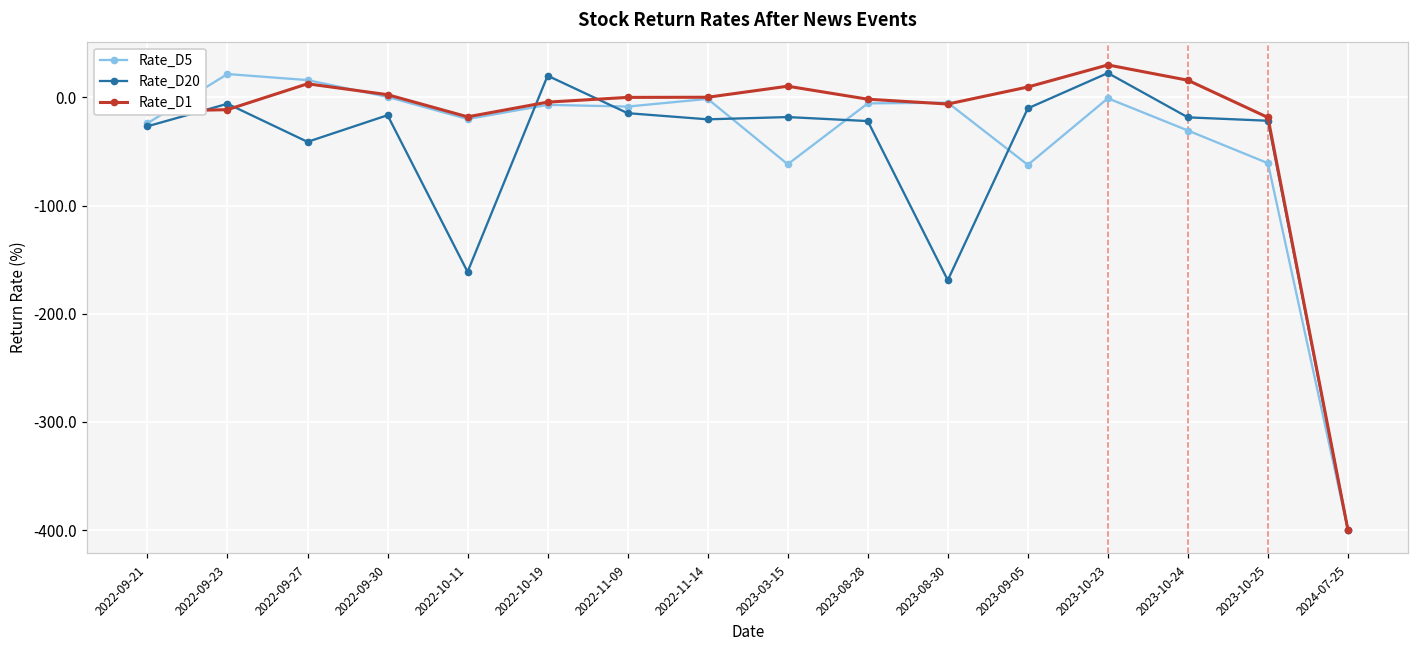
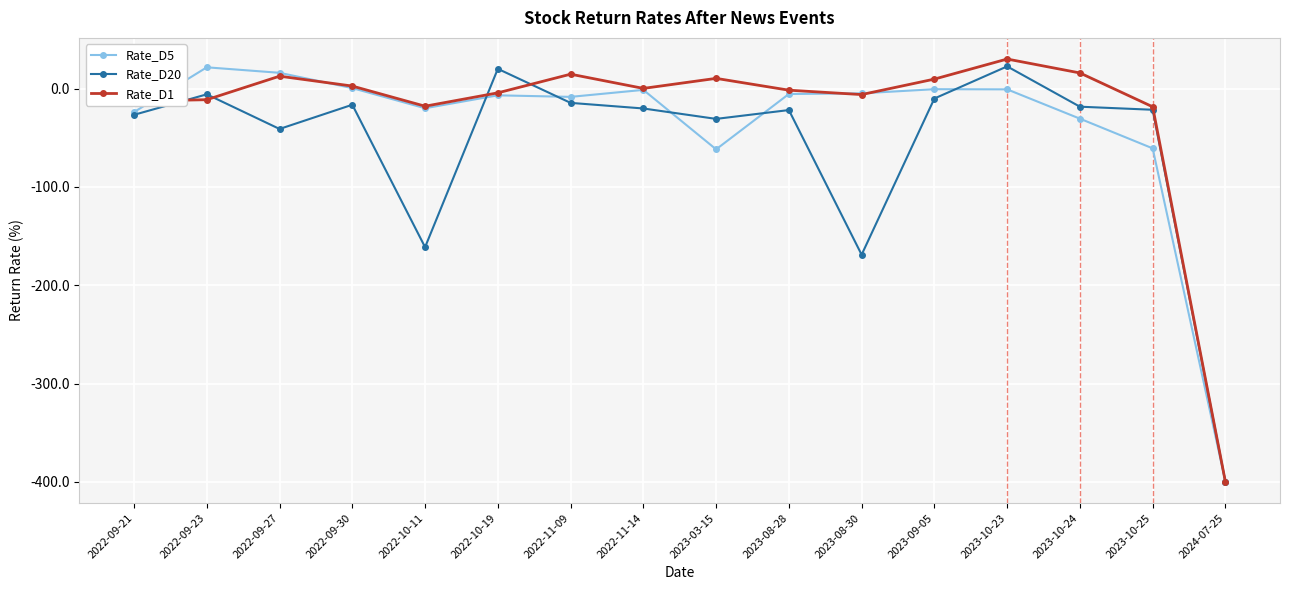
  {
    "Rate_D5": {
      "2022-09-21": -20,
      "2022-09-23": 20,
      "2022-09-27": 20,
      "2022-11-09": -10,
      "2023-03-15": -60,
      "2023-08-28": -10,
-     "2023-09-05": -60,
+     "2023-09-05": 0,
      "2023-10-23": 0,
      "2023-10-24": -30,
      "2023-10-25": -60
    },
    "Rate_D20": {
      "2022-09-21": -30,
      "2022-09-23": -10,
      "2022-09-27": -40,
      "2022-09-30": -20,
      "2022-10-11": -160,
      "2022-10-19": 20,
      "2022-11-09": -10,
      "2022-11-14": -20,
-     "2023-03-15": -20,
+     "2023-03-15": -30,
      "2023-08-28": -20,
      "2023-08-30": -170,
      "2023-09-05": -10,
      "2023-10-23": 20,
      "2023-10-24": -20,
      "2023-10-25": -20
    },
    "Rate_D1": {
      "2022-09-23": -10,
      "2022-09-27": 10,
-     "2022-11-09": 0,
+     "2022-11-09": 10,
      "2023-03-15": 10,
      "2023-08-28": 0,
      "2023-09-05": 10,
      "2023-10-23": 30,
      "2023-10-24": 20,
      "2023-10-25": -20
    }
  }
